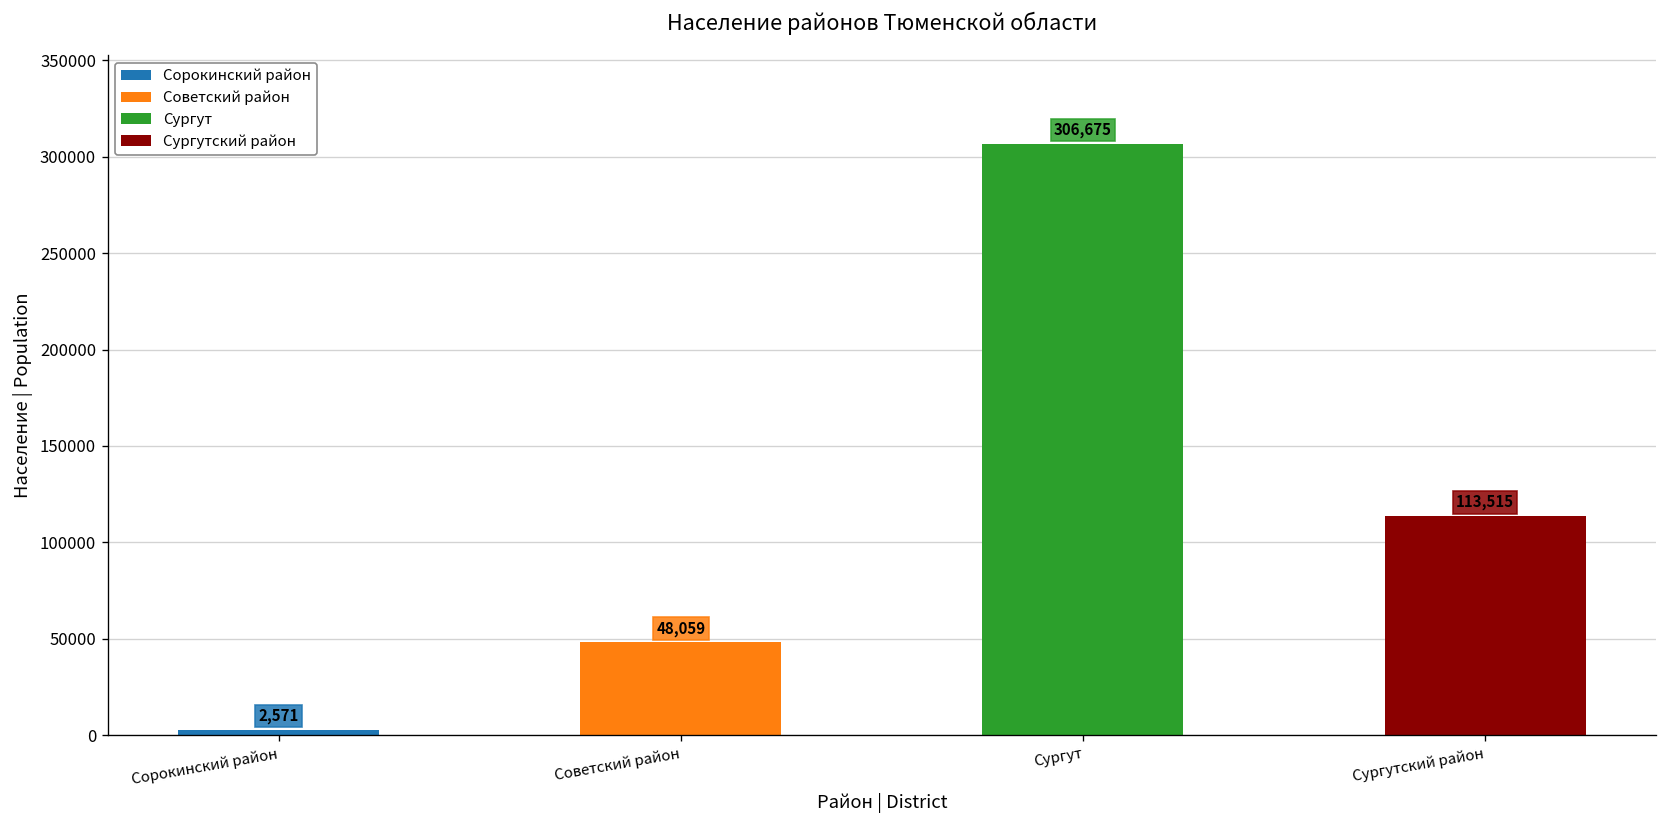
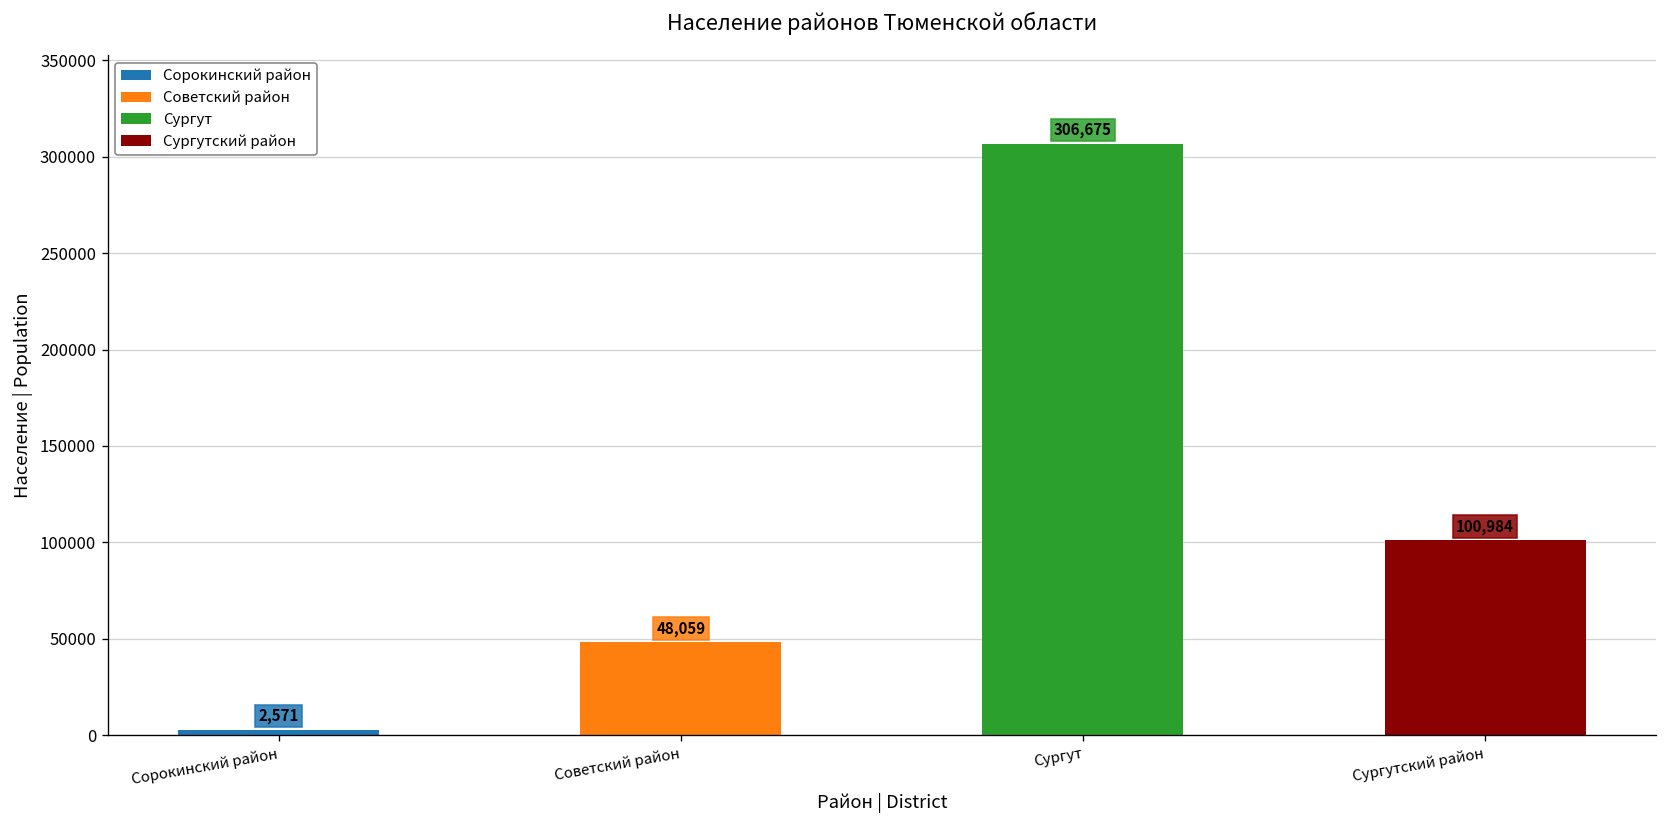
  {
-   "Сургутский район": "113,515"
+   "Сургутский район": "100,984"
  }
